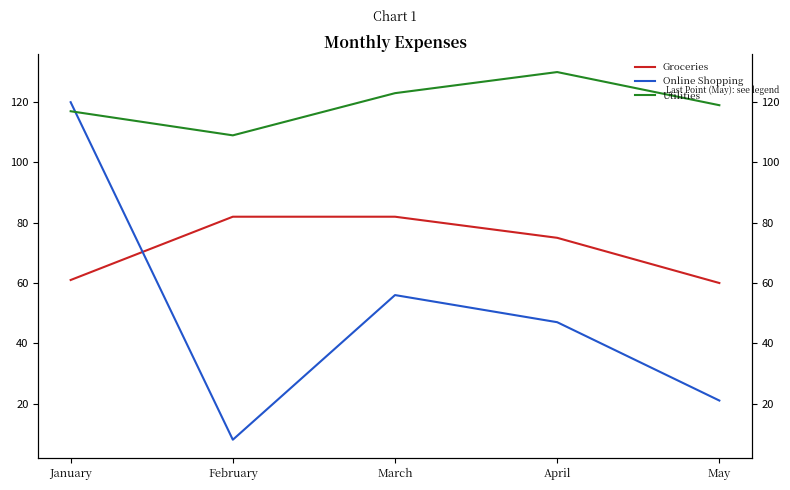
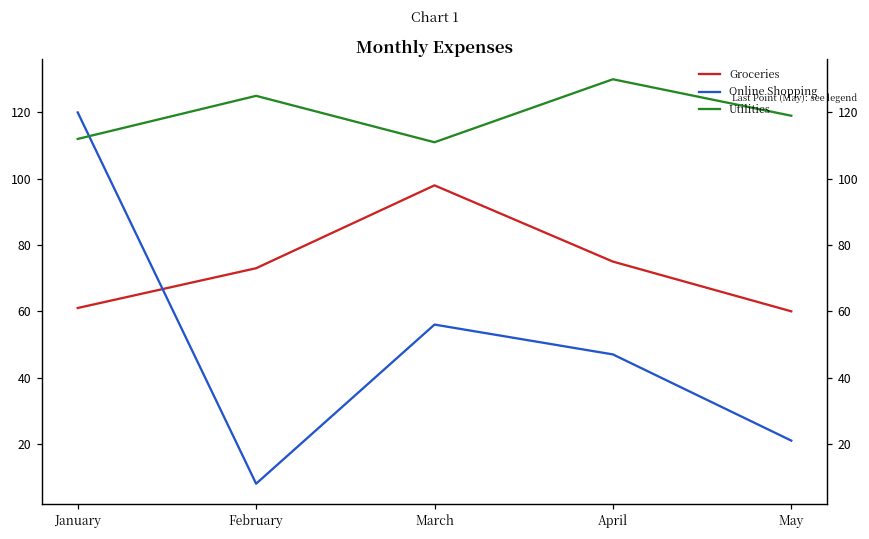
  {
    "Groceries": {
      "January": 61,
-     "February": 82,
-     "March": 82,
+     "February": 73,
+     "March": 98,
      "April": 75,
      "May": 60
    },
    "Online Shopping": {
      "January": 120,
      "February": 8,
      "March": 56,
      "April": 47,
      "May": 21
    },
    "Utilities": {
-     "January": 117,
-     "February": 109,
-     "March": 123,
+     "January": 112,
+     "February": 125,
+     "March": 111,
      "April": 130,
      "May": 119
    }
  }
